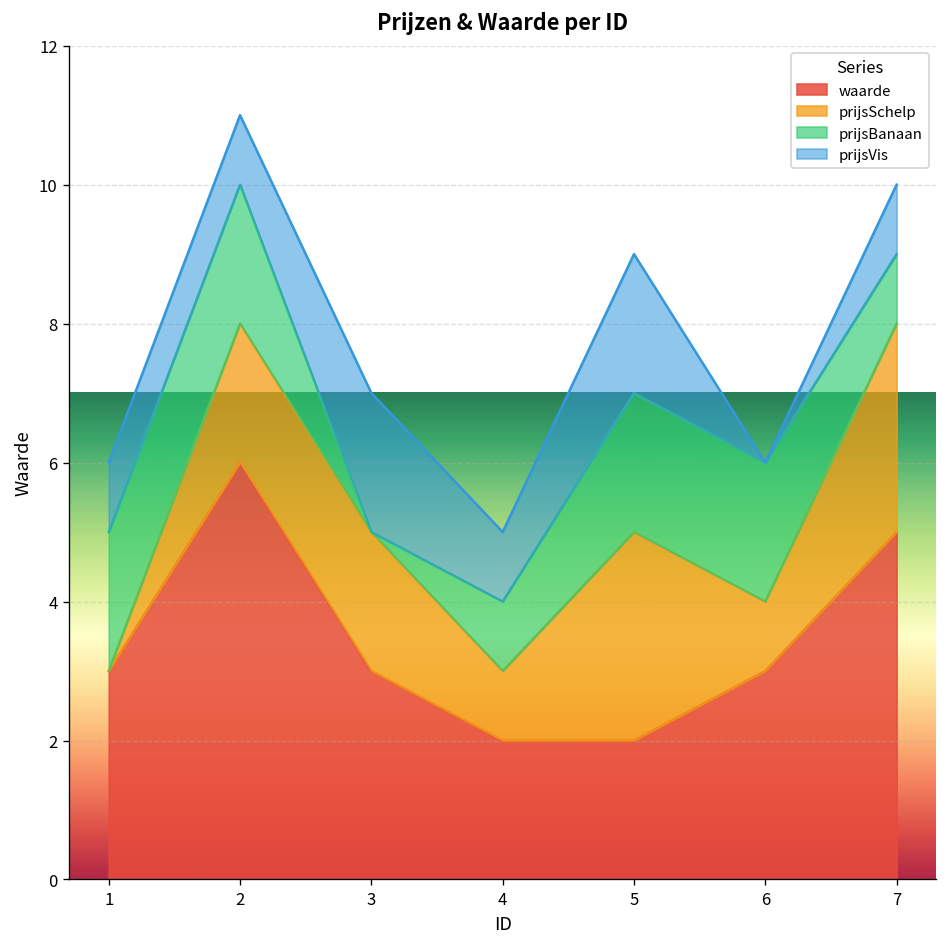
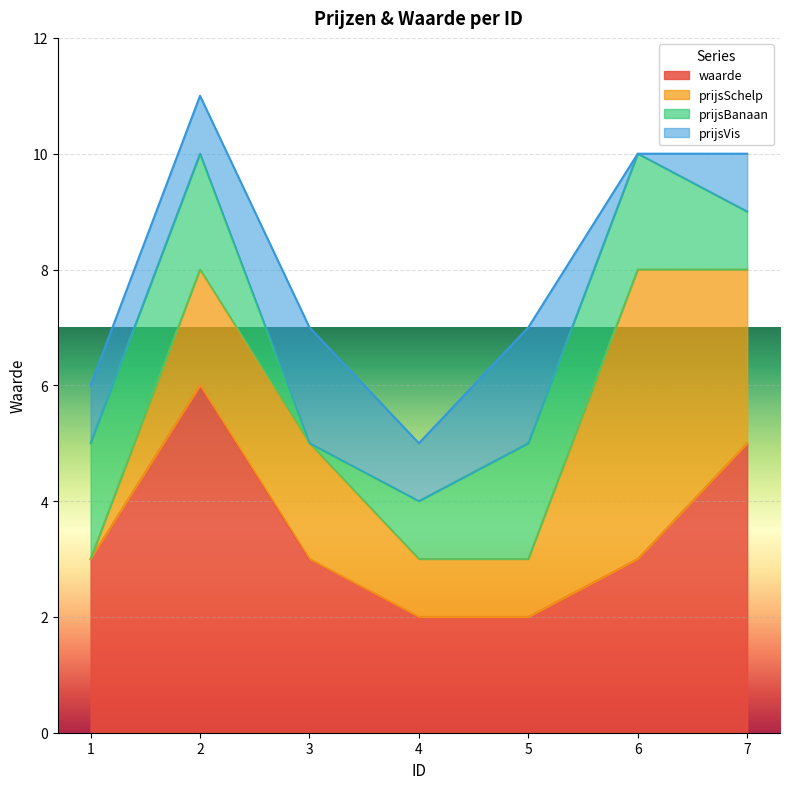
  {
    "waarde": {
      "2": 6,
      "3": 3,
      "4": 2,
      "5": 2,
      "6": 3,
      "7": 5
    },
    "prijsSchelp": {
      "2": 8,
      "4": 3,
-     "5": 3,
-     "6": 1,
+     "5": 1,
+     "6": 5,
      "7": 8
    },
    "prijsBanaan": {
      "1": 2,
      "2": 2,
      "4": 1,
      "5": 2,
      "7": 1
    },
    "prijsVis": {
      "1": 1,
      "2": 1,
      "3": 2,
      "4": 1,
      "5": 2,
      "7": 1
    }
  }
